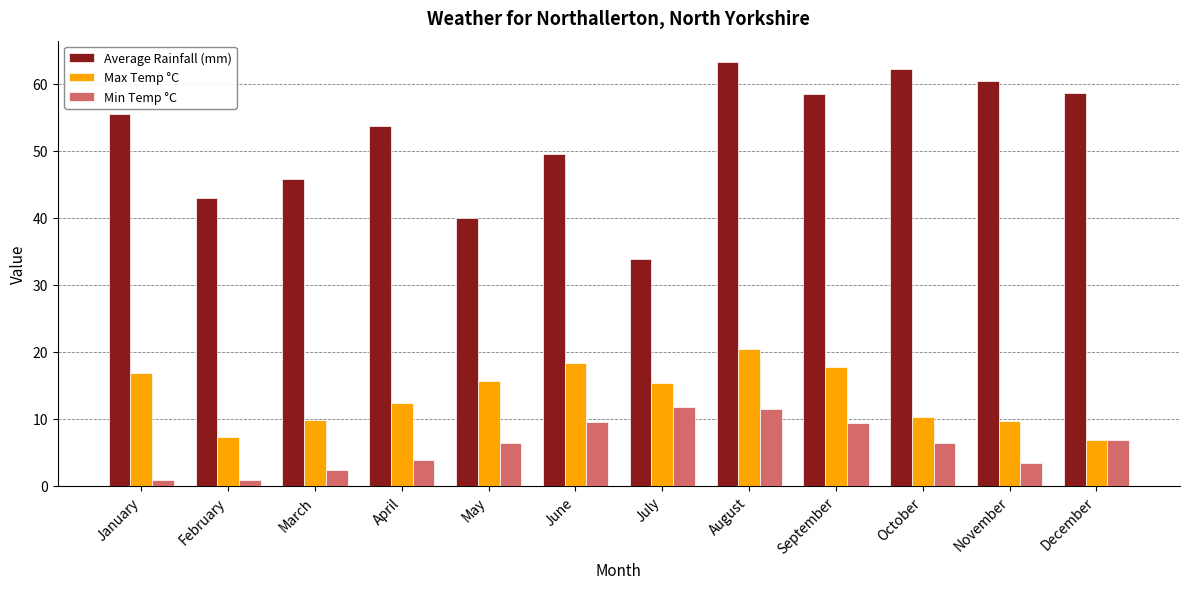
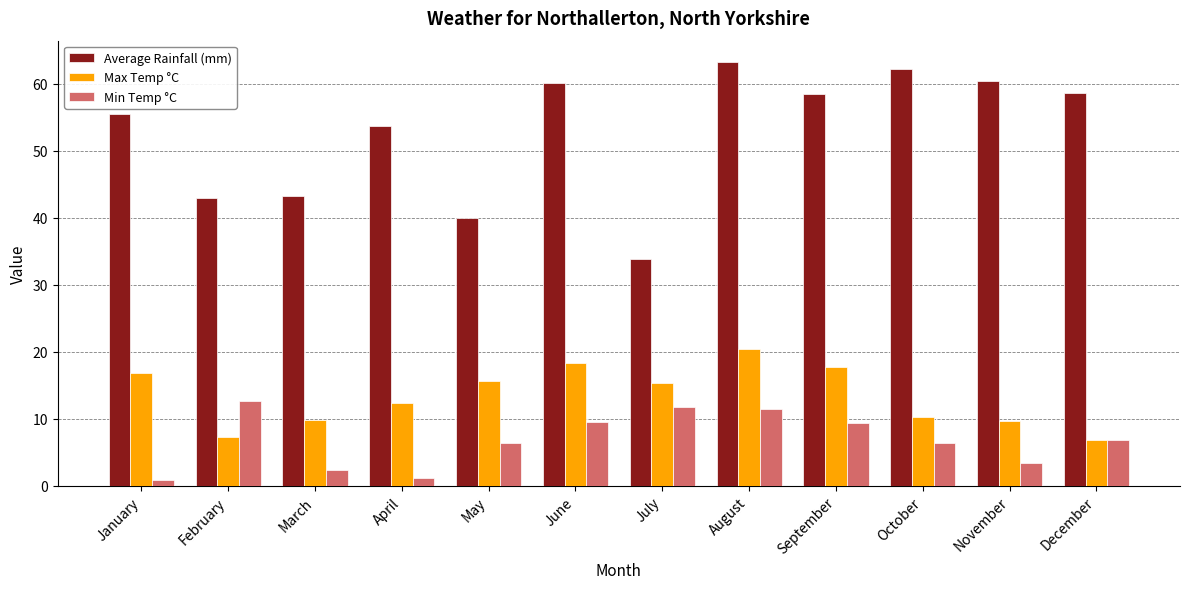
  {
    "Average Rainfall (mm)": {
      "January": 56,
      "February": 43,
-     "March": 46,
+     "March": 43,
      "April": 54,
      "May": 40,
-     "June": 50,
+     "June": 60,
      "July": 34,
      "August": 63,
      "September": 59,
      "October": 62,
      "November": 61,
      "December": 59
    },
    "Max Temp °C": {
      "January": 17,
      "February": 7,
      "March": 10,
      "April": 12,
      "May": 16,
      "June": 18,
      "July": 15,
      "August": 20,
      "September": 18,
      "October": 10,
      "November": 10,
      "December": 7
    },
    "Min Temp °C": {
      "January": 1,
-     "February": 1,
+     "February": 13,
      "March": 2,
-     "April": 4,
+     "April": 1,
      "May": 6,
      "June": 10,
      "July": 12,
      "August": 11,
      "September": 9,
      "October": 6,
      "November": 3,
      "December": 7
    }
  }
